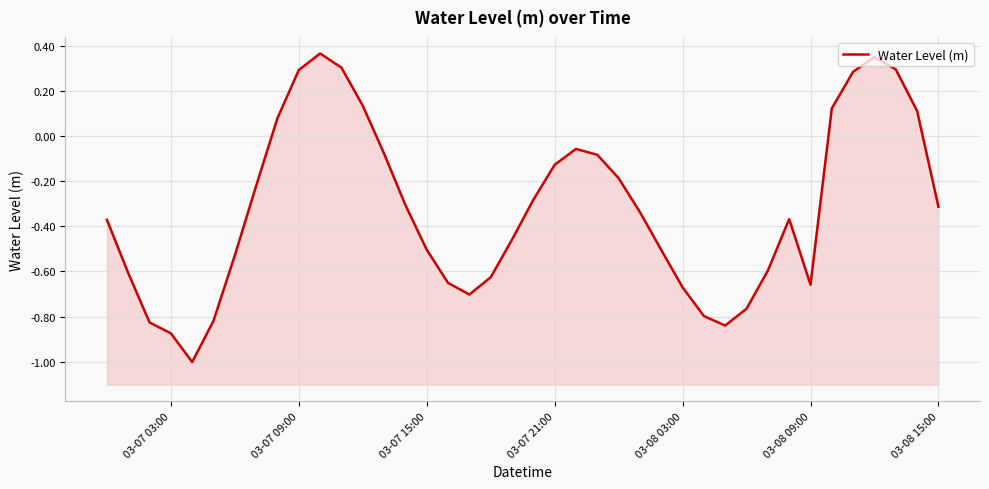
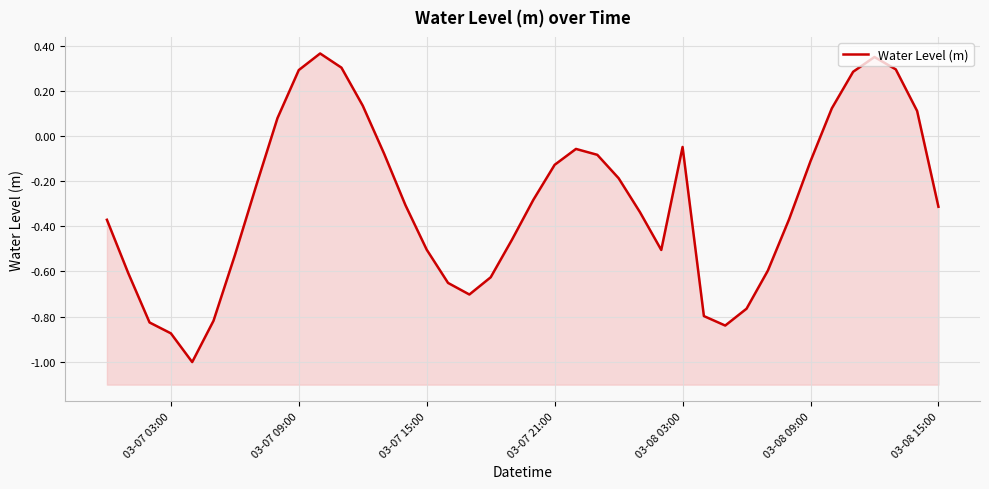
  {
    "03-07 03:00": -0.87,
    "03-07 09:00": 0.29,
    "03-07 15:00": -0.50,
    "03-07 21:00": -0.13,
-   "03-08 03:00": -0.67,
-   "03-08 09:00": -0.66,
+   "03-08 03:00": -0.05,
+   "03-08 09:00": -0.11,
    "03-08 15:00": -0.31
  }
